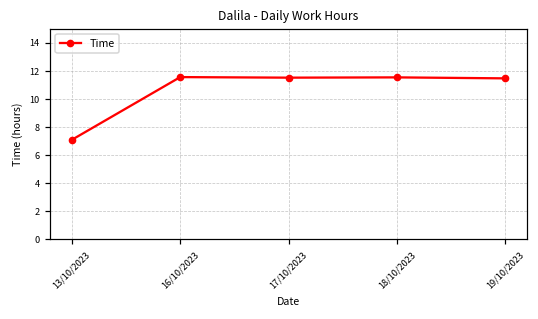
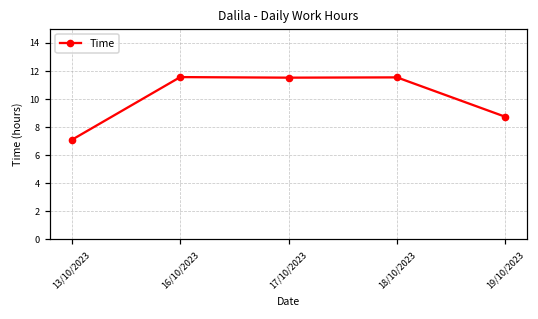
  {
    "13/10/2023": 7.1,
    "16/10/2023": 11.6,
    "17/10/2023": 11.5,
    "18/10/2023": 11.6,
-   "19/10/2023": 11.5
+   "19/10/2023": 8.7
  }
